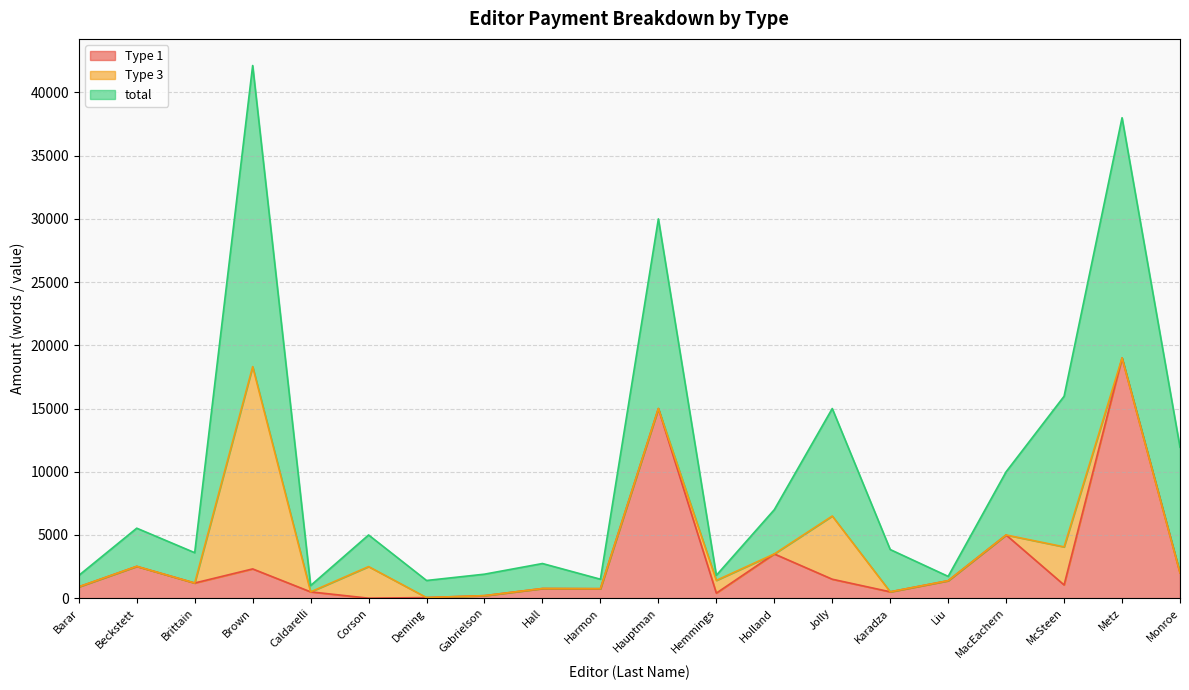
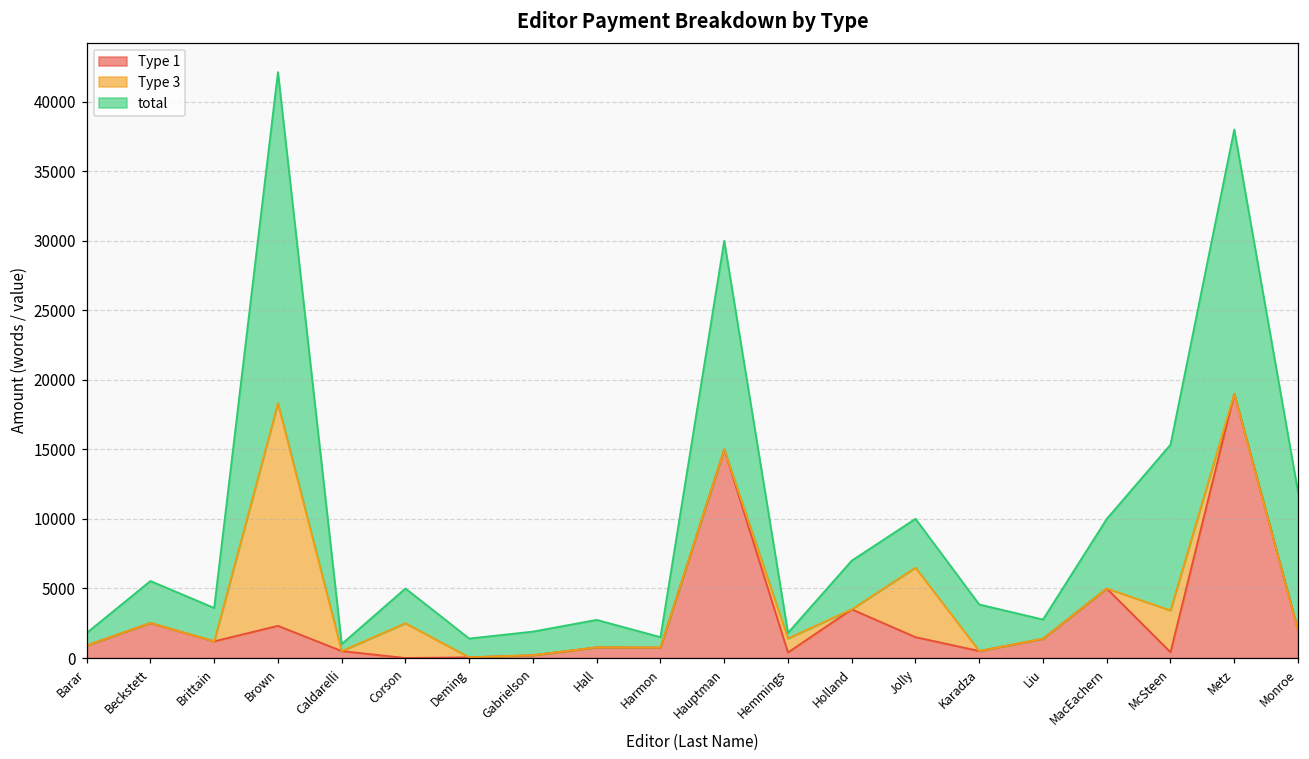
  {
    "Type 1": {
      "Brown": 2300,
      "Corson": 0,
      "Hemmings": 400,
      "Jolly": 1500,
-     "McSteen": 1000
+     "McSteen": 400
    },
    "Type 3": {
      "Brown": 16000,
      "Corson": 2500,
      "Hemmings": 1000,
      "Jolly": 5000,
      "McSteen": 3000
    },
    "total": {
      "Barar": 900,
      "Beckstett": 3000,
      "Brittain": 2400,
      "Brown": 23800,
      "Caldarelli": 500,
      "Corson": 2500,
      "Deming": 1400,
      "Gabrielson": 1700,
      "Hall": 2000,
      "Harmon": 800,
      "Hauptman": 15000,
      "Hemmings": 400,
      "Holland": 3500,
-     "Jolly": 8500,
+     "Jolly": 3500,
      "Karadza": 3300,
-     "Liu": 300,
+     "Liu": 1400,
      "MacEachern": 5000,
      "McSteen": 11900,
      "Metz": 19000,
      "Monroe": 9900
    }
  }
